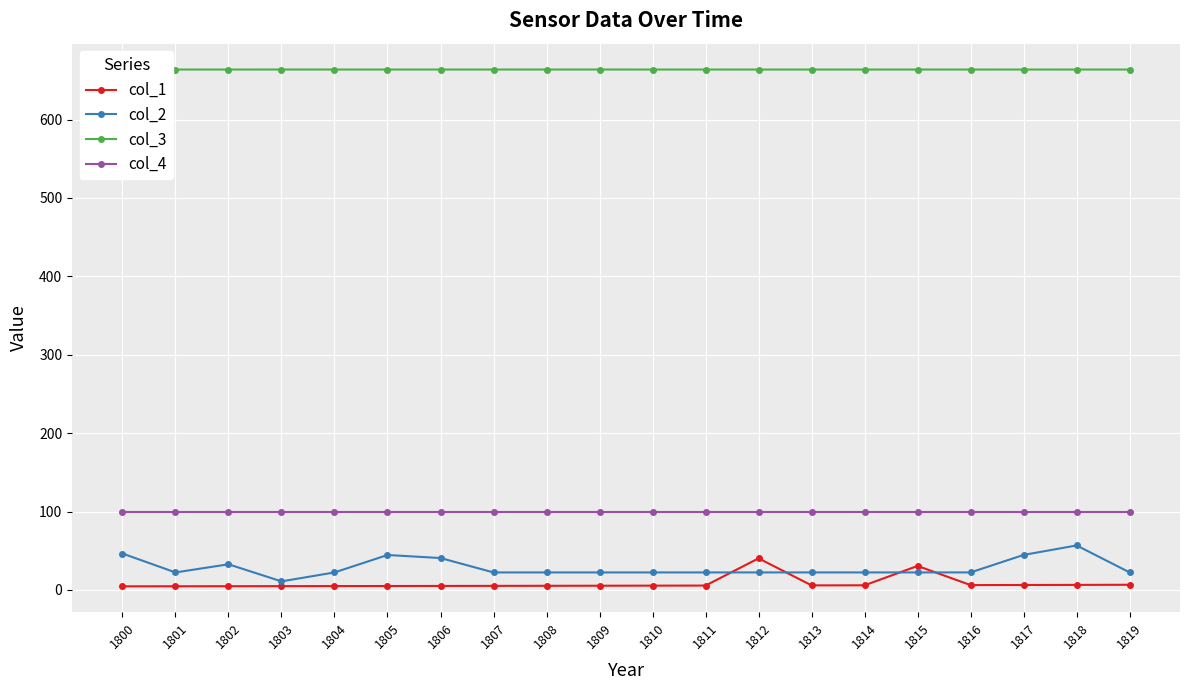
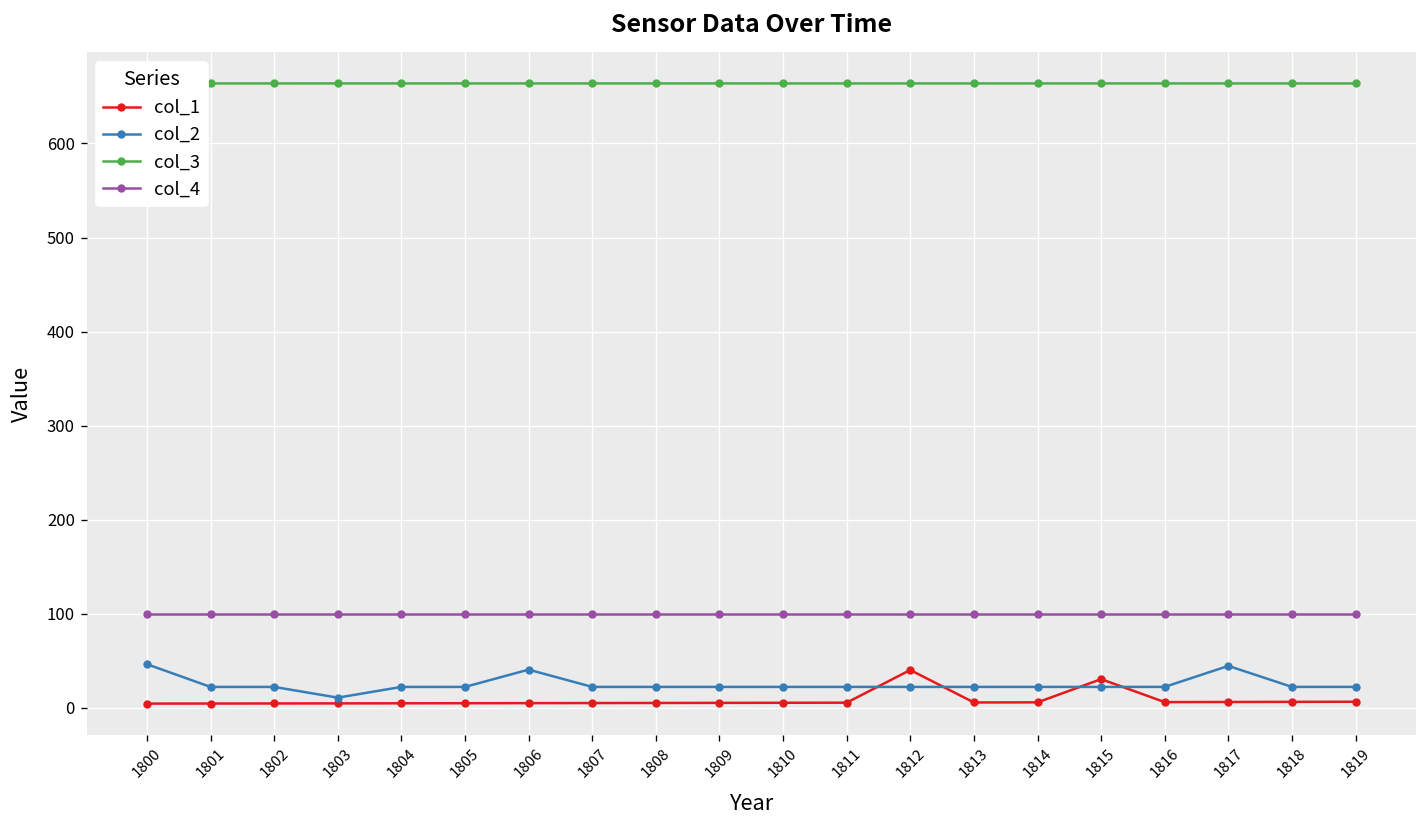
  {
    "col_1": {
      "1800": 0,
      "1801": 0,
      "1802": 0,
      "1803": 0,
      "1804": 0,
      "1805": 10,
      "1806": 10,
      "1807": 10,
      "1808": 10,
      "1809": 10,
      "1810": 10,
      "1811": 10,
      "1812": 40,
      "1813": 10,
      "1814": 10,
      "1815": 30,
      "1816": 10,
      "1817": 10,
      "1818": 10,
      "1819": 10
    },
    "col_2": {
      "1800": 50,
      "1801": 20,
-     "1802": 30,
+     "1802": 20,
      "1803": 10,
      "1804": 20,
-     "1805": 40,
+     "1805": 20,
      "1806": 40,
      "1807": 20,
      "1808": 20,
      "1809": 20,
      "1810": 20,
      "1811": 20,
      "1812": 20,
      "1813": 20,
      "1814": 20,
      "1815": 20,
      "1816": 20,
      "1817": 40,
-     "1818": 60,
+     "1818": 20,
      "1819": 20
    },
    "col_3": {
      "1801": 660,
      "1802": 660,
      "1803": 660,
      "1804": 660,
      "1805": 660,
      "1806": 660,
      "1807": 660,
      "1808": 660,
      "1809": 660,
      "1810": 660,
      "1811": 660,
      "1812": 660,
      "1813": 660,
      "1814": 660,
      "1815": 660,
      "1816": 660,
      "1817": 660,
      "1818": 660,
      "1819": 660
    },
    "col_4": {
      "1800": 100,
      "1801": 100,
      "1802": 100,
      "1803": 100,
      "1804": 100,
      "1805": 100,
      "1806": 100,
      "1807": 100,
      "1808": 100,
      "1809": 100,
      "1810": 100,
      "1811": 100,
      "1812": 100,
      "1813": 100,
      "1814": 100,
      "1815": 100,
      "1816": 100,
      "1817": 100,
      "1818": 100,
      "1819": 100
    }
  }
